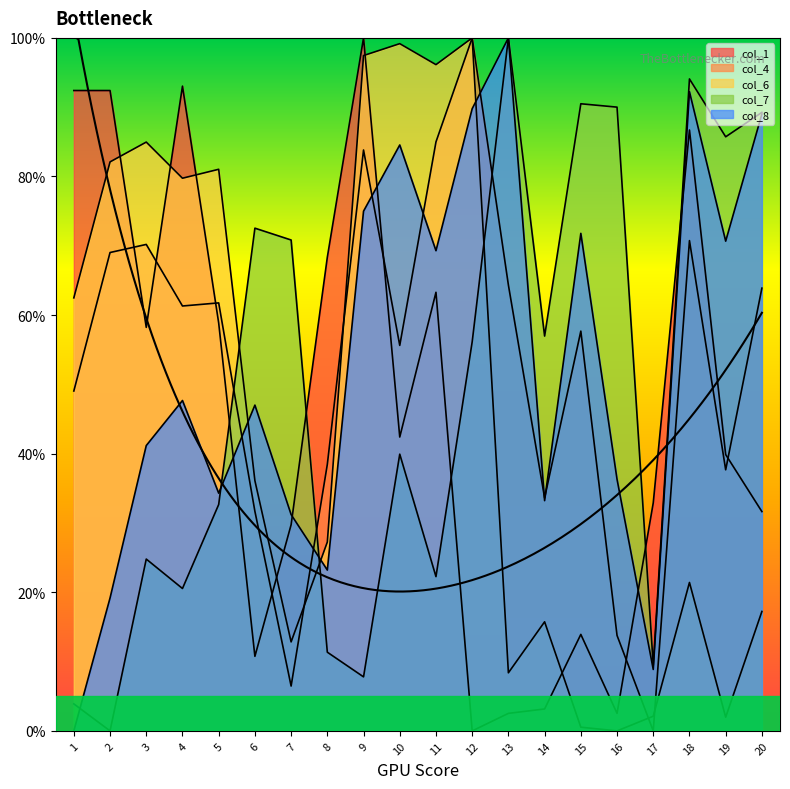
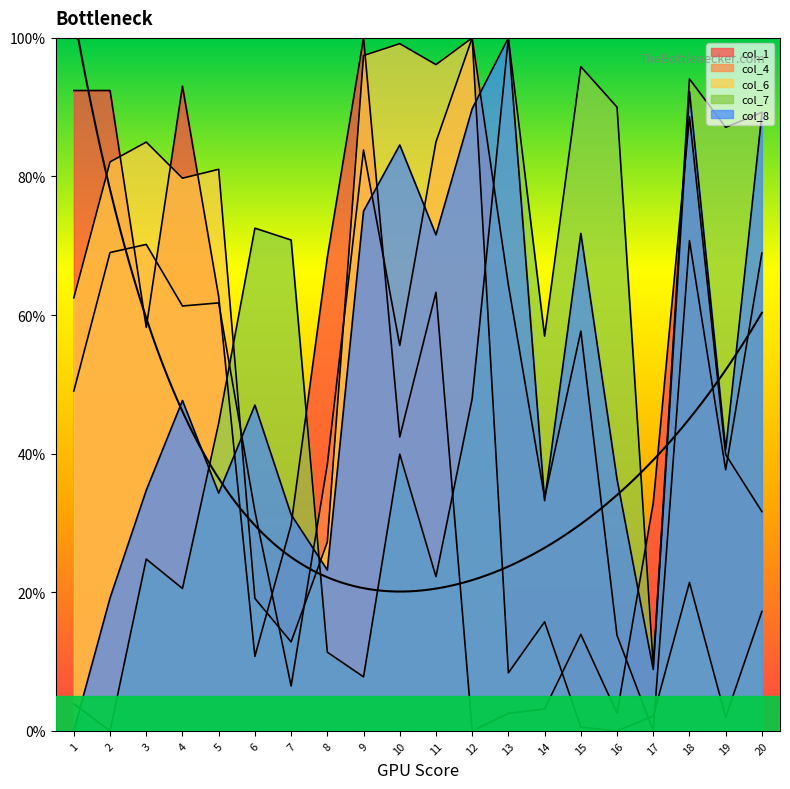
  {
    "col_1": {
      "1": "92%",
      "2": "92%",
      "3": "58%",
      "4": "93%",
-     "5": "59%",
+     "5": "63%",
      "6": "11%",
      "7": "30%",
      "8": "68%",
      "9": "100%",
      "10": "42%",
      "11": "63%",
      "15": "14%",
      "17": "33%",
-     "18": "87%",
+     "18": "89%",
      "19": "40%",
      "20": "32%"
    },
    "col_4": {
      "1": "49%",
      "2": "69%",
      "3": "70%",
      "4": "61%",
      "5": "62%",
      "6": "32%",
      "7": "6%",
      "8": "38%",
      "9": "84%",
      "10": "56%",
      "11": "85%",
      "13": "64%",
      "14": "34%",
      "15": "58%",
      "16": "14%",
      "18": "71%",
      "19": "38%",
-     "20": "64%"
+     "20": "69%"
    },
    "col_6": {
      "1": "62%",
      "2": "82%",
      "3": "85%",
      "4": "80%",
      "5": "81%",
-     "6": "36%",
+     "6": "19%",
      "7": "13%",
      "8": "27%",
      "9": "97%",
      "10": "99%",
      "11": "96%",
      "13": "8%",
      "14": "16%",
      "18": "21%",
      "20": "17%"
    },
    "col_7": {
      "3": "25%",
      "4": "21%",
-     "5": "33%",
+     "5": "44%",
      "6": "73%",
      "7": "71%",
      "8": "11%",
      "9": "8%",
      "10": "40%",
      "11": "22%",
-     "12": "56%",
+     "12": "48%",
      "14": "57%",
-     "15": "90%",
+     "15": "96%",
      "16": "90%",
      "17": "9%",
      "18": "94%",
-     "19": "86%"
+     "19": "87%"
    },
    "col_8": {
      "2": "19%",
-     "3": "41%",
+     "3": "35%",
      "4": "48%",
      "5": "34%",
      "6": "47%",
      "7": "31%",
      "8": "23%",
      "9": "75%",
      "10": "85%",
-     "11": "69%",
+     "11": "72%",
      "12": "90%",
      "14": "33%",
      "15": "72%",
      "16": "36%",
      "17": "9%",
      "18": "92%",
-     "19": "71%"
+     "19": "41%"
    }
  }
